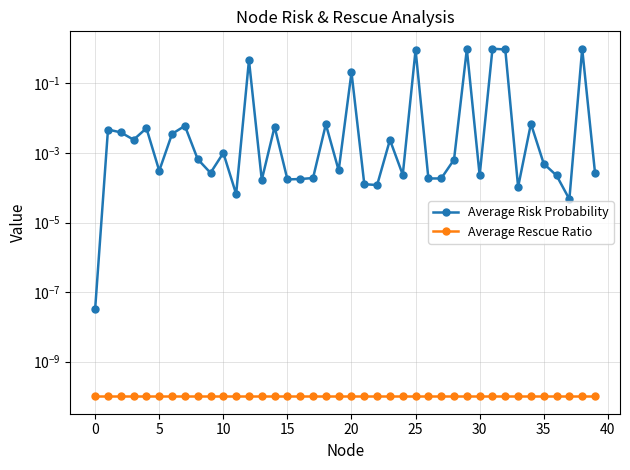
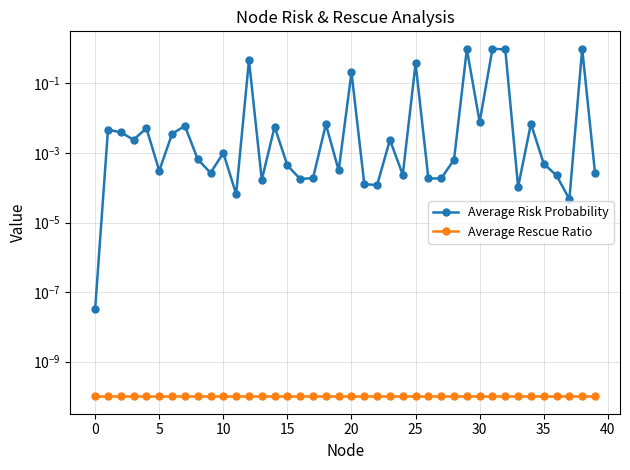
  {
    "Average Risk Probability": {
      "0": 0.00000003,
      "5": 0.0003,
      "10": 0.0010,
-     "15": 0.0002,
+     "15": 0.0004,
      "20": 0.2,
-     "25": 0.9,
-     "30": 0.0002,
+     "25": 0.4,
+     "30": 0.008,
      "35": 0.0005
    },
    "Average Rescue Ratio": {
      "0": 0.00000000010,
      "5": 0.00000000010,
      "10": 0.00000000010,
      "15": 0.00000000010,
      "20": 0.00000000010,
      "25": 0.00000000010,
      "30": 0.00000000010,
      "35": 0.00000000010
    }
  }
